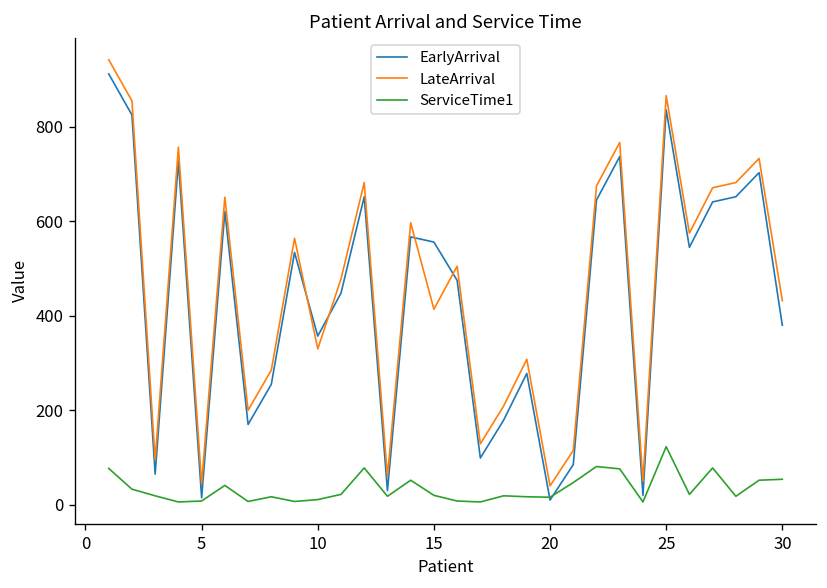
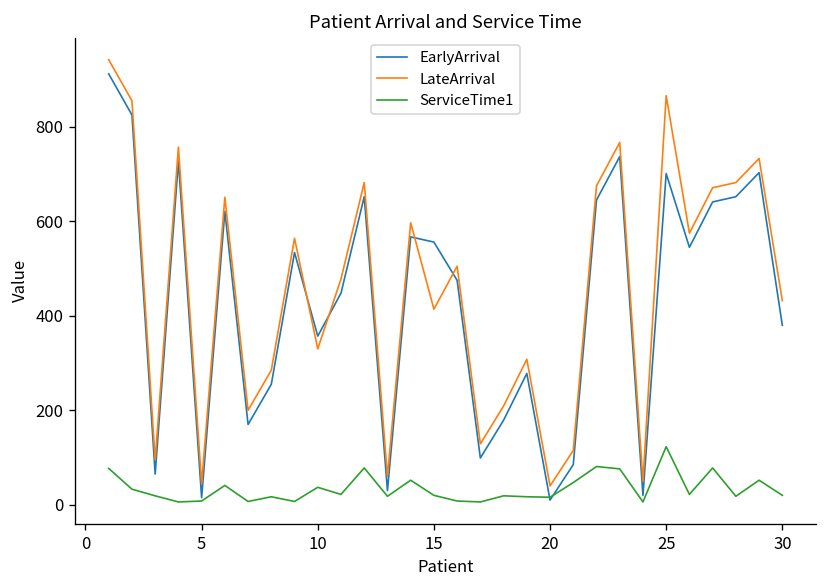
  {
    "EarlyArrival": {
      "5": 20,
      "10": 360,
      "15": 560,
-     "25": 840,
+     "25": 700,
      "30": 380
    },
    "LateArrival": {
      "5": 50,
      "10": 330,
      "15": 410,
      "20": 40,
      "25": 870,
      "30": 430
    },
    "ServiceTime1": {
      "5": 10,
-     "10": 10,
+     "10": 40,
      "15": 20,
      "25": 120,
-     "30": 50
+     "30": 20
    }
  }
